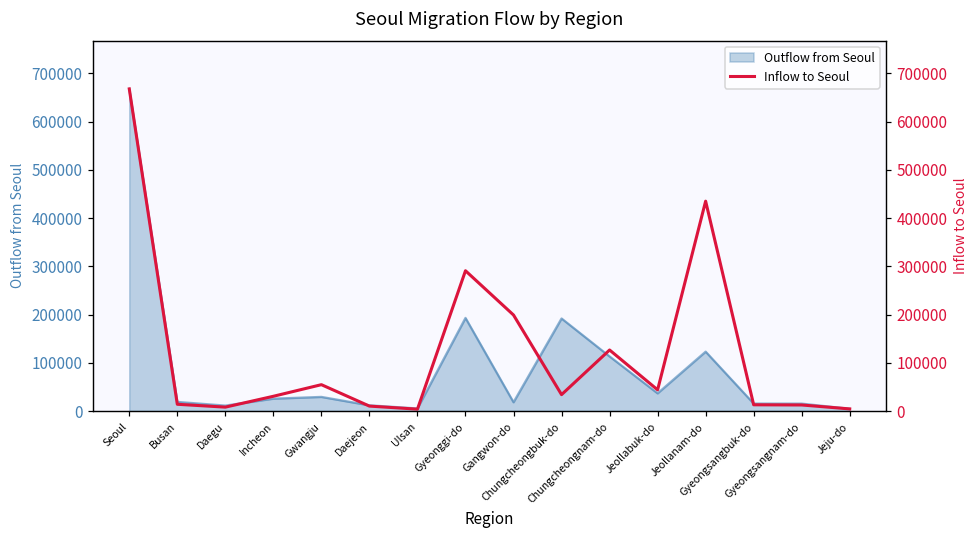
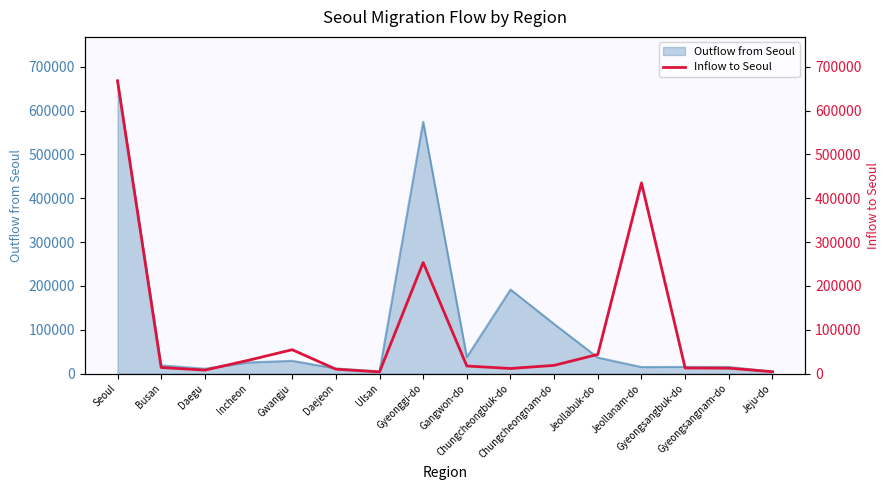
  {
    "Outflow from Seoul": {
      "Seoul": 670000,
      "Busan": 20000,
      "Daegu": 10000,
      "Incheon": 30000,
      "Gwangju": 30000,
      "Daejeon": 10000,
      "Ulsan": 10000,
-     "Gyeonggi-do": 190000,
-     "Gangwon-do": 20000,
+     "Gyeonggi-do": 570000,
+     "Gangwon-do": 40000,
      "Chungcheongbuk-do": 190000,
      "Chungcheongnam-do": 110000,
      "Jeollabuk-do": 40000,
-     "Jeollanam-do": 120000,
+     "Jeollanam-do": 20000,
      "Gyeongsangbuk-do": 20000,
      "Gyeongsangnam-do": 20000,
      "Jeju-do": 0
    },
    "Inflow to Seoul": {
      "Seoul": 670000,
      "Busan": 10000,
      "Daegu": 10000,
      "Incheon": 30000,
      "Gwangju": 50000,
      "Daejeon": 10000,
      "Ulsan": 0,
-     "Gyeonggi-do": 290000,
-     "Gangwon-do": 200000,
-     "Chungcheongbuk-do": 30000,
-     "Chungcheongnam-do": 130000,
+     "Gyeonggi-do": 250000,
+     "Gangwon-do": 20000,
+     "Chungcheongbuk-do": 10000,
+     "Chungcheongnam-do": 20000,
      "Jeollabuk-do": 40000,
      "Jeollanam-do": 440000,
      "Gyeongsangbuk-do": 10000,
      "Gyeongsangnam-do": 10000,
      "Jeju-do": 0
    }
  }
